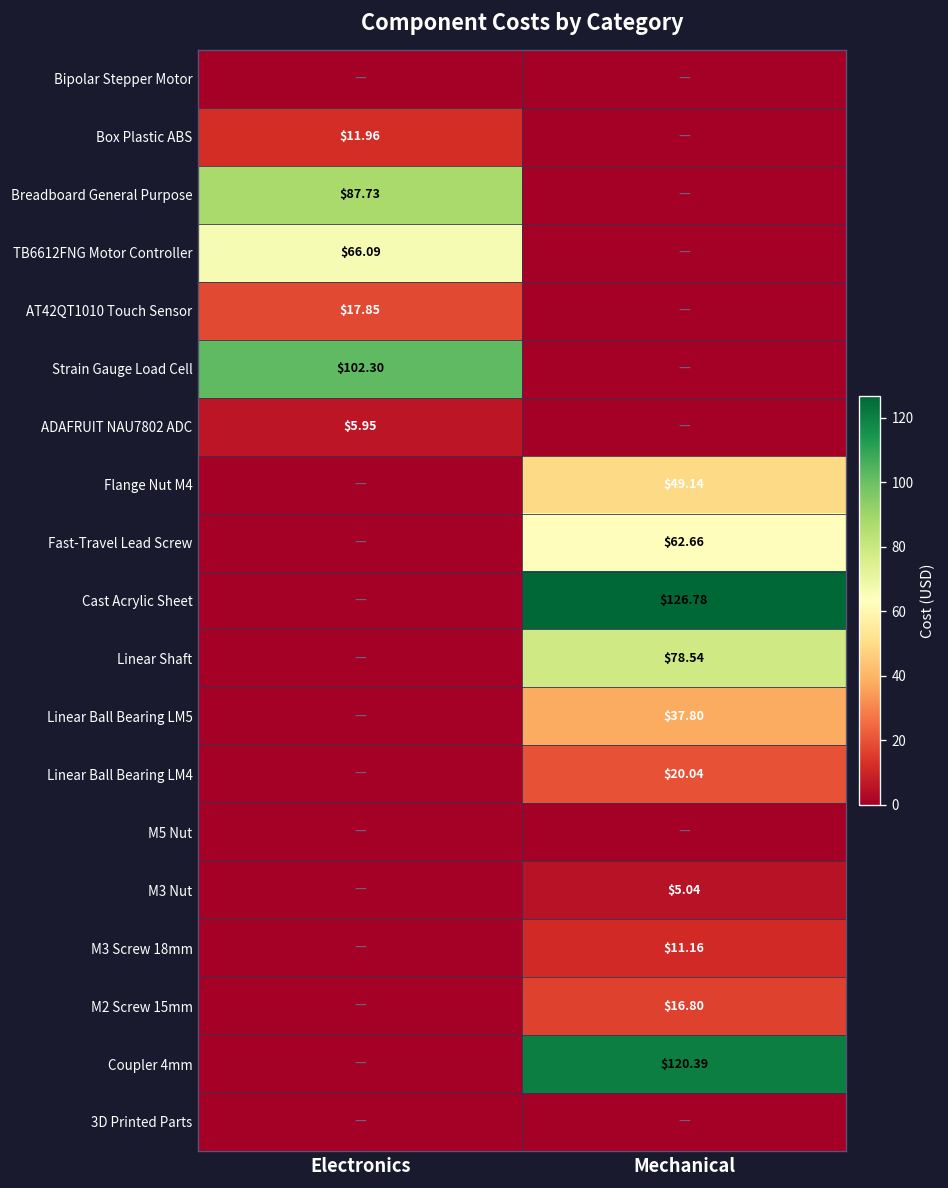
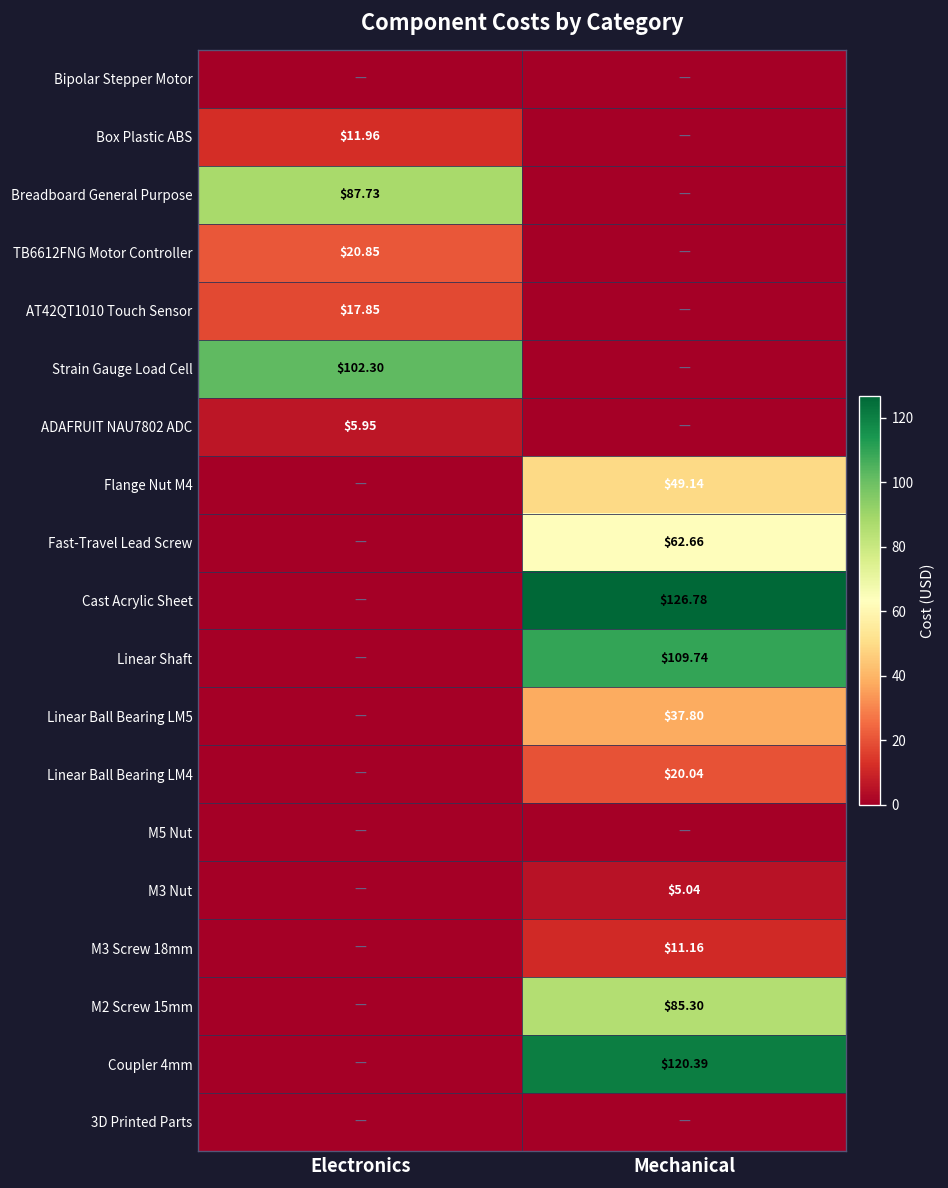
  {
    "Box Plastic ABS": {
      "Electronics": "$11.96"
    },
    "Breadboard General Purpose": {
      "Electronics": "$87.73"
    },
    "TB6612FNG Motor Controller": {
-     "Electronics": "$66.09"
+     "Electronics": "$20.85"
    },
    "AT42QT1010 Touch Sensor": {
      "Electronics": "$17.85"
    },
    "Strain Gauge Load Cell": {
      "Electronics": "$102.30"
    },
    "ADAFRUIT NAU7802 ADC": {
      "Electronics": "$5.95"
    },
    "Flange Nut M4": {
      "Mechanical": "$49.14"
    },
    "Fast-Travel Lead Screw": {
      "Mechanical": "$62.66"
    },
    "Cast Acrylic Sheet": {
      "Mechanical": "$126.78"
    },
    "Linear Shaft": {
-     "Mechanical": "$78.54"
+     "Mechanical": "$109.74"
    },
    "Linear Ball Bearing LM5": {
      "Mechanical": "$37.80"
    },
    "Linear Ball Bearing LM4": {
      "Mechanical": "$20.04"
    },
    "M3 Nut": {
      "Mechanical": "$5.04"
    },
    "M3 Screw 18mm": {
      "Mechanical": "$11.16"
    },
    "M2 Screw 15mm": {
-     "Mechanical": "$16.80"
+     "Mechanical": "$85.30"
    },
    "Coupler 4mm": {
      "Mechanical": "$120.39"
    }
  }
